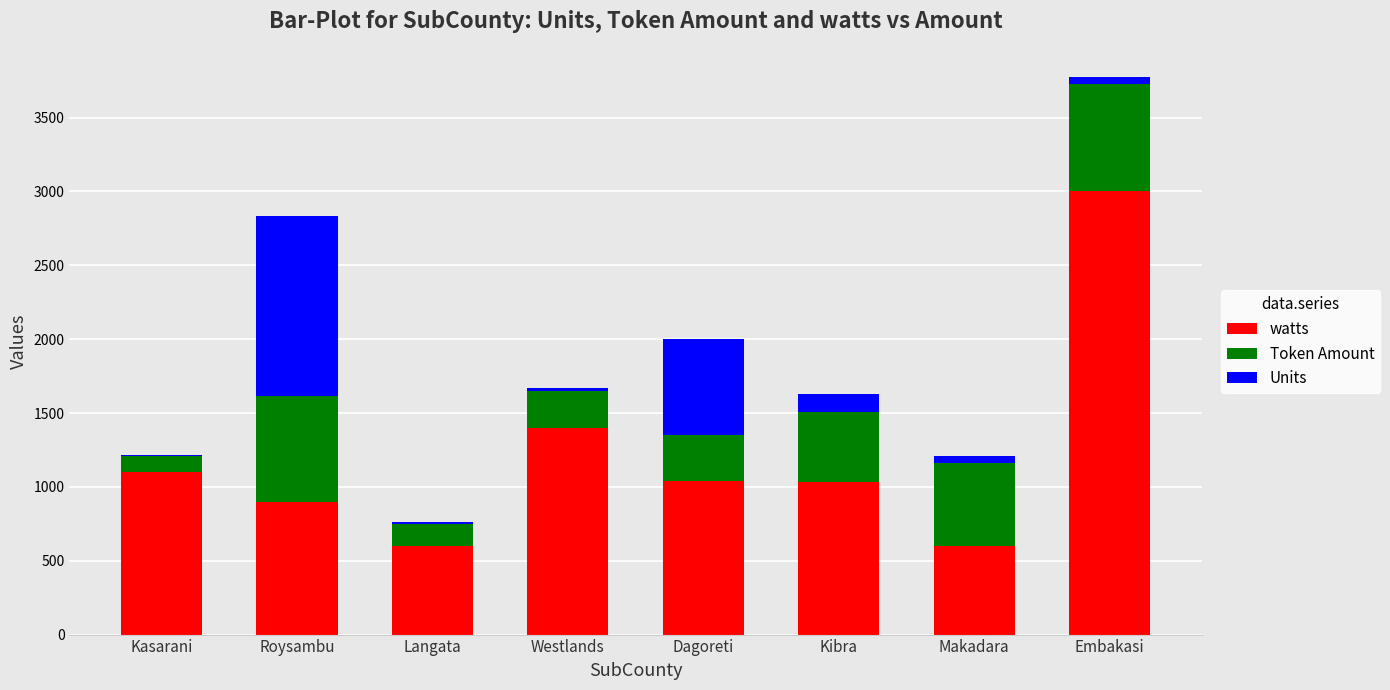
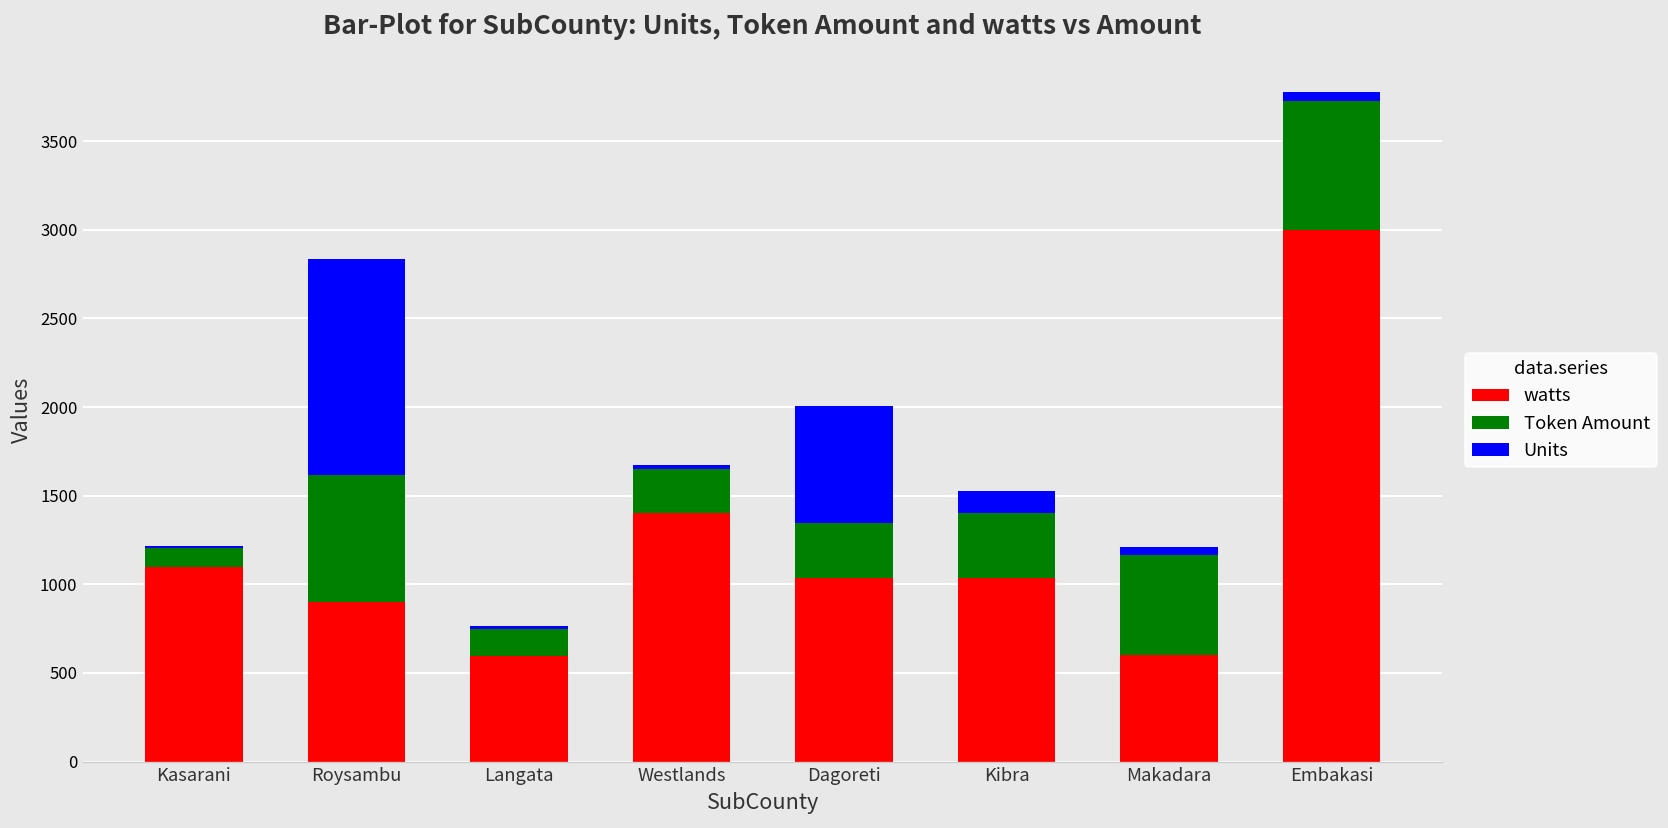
  {
    "watts": {
      "Kasarani": 1100,
      "Roysambu": 900,
      "Langata": 600,
      "Westlands": 1400,
      "Dagoreti": 1040,
      "Kibra": 1040,
      "Makadara": 600,
      "Embakasi": 3000
    },
    "Token Amount": {
      "Kasarani": 110,
      "Roysambu": 720,
      "Langata": 150,
      "Westlands": 250,
      "Dagoreti": 310,
-     "Kibra": 470,
+     "Kibra": 370,
      "Makadara": 560,
      "Embakasi": 730
    },
    "Units": {
      "Roysambu": 1220,
      "Westlands": 20,
      "Dagoreti": 660,
      "Kibra": 120,
      "Makadara": 50,
      "Embakasi": 50
    }
  }
